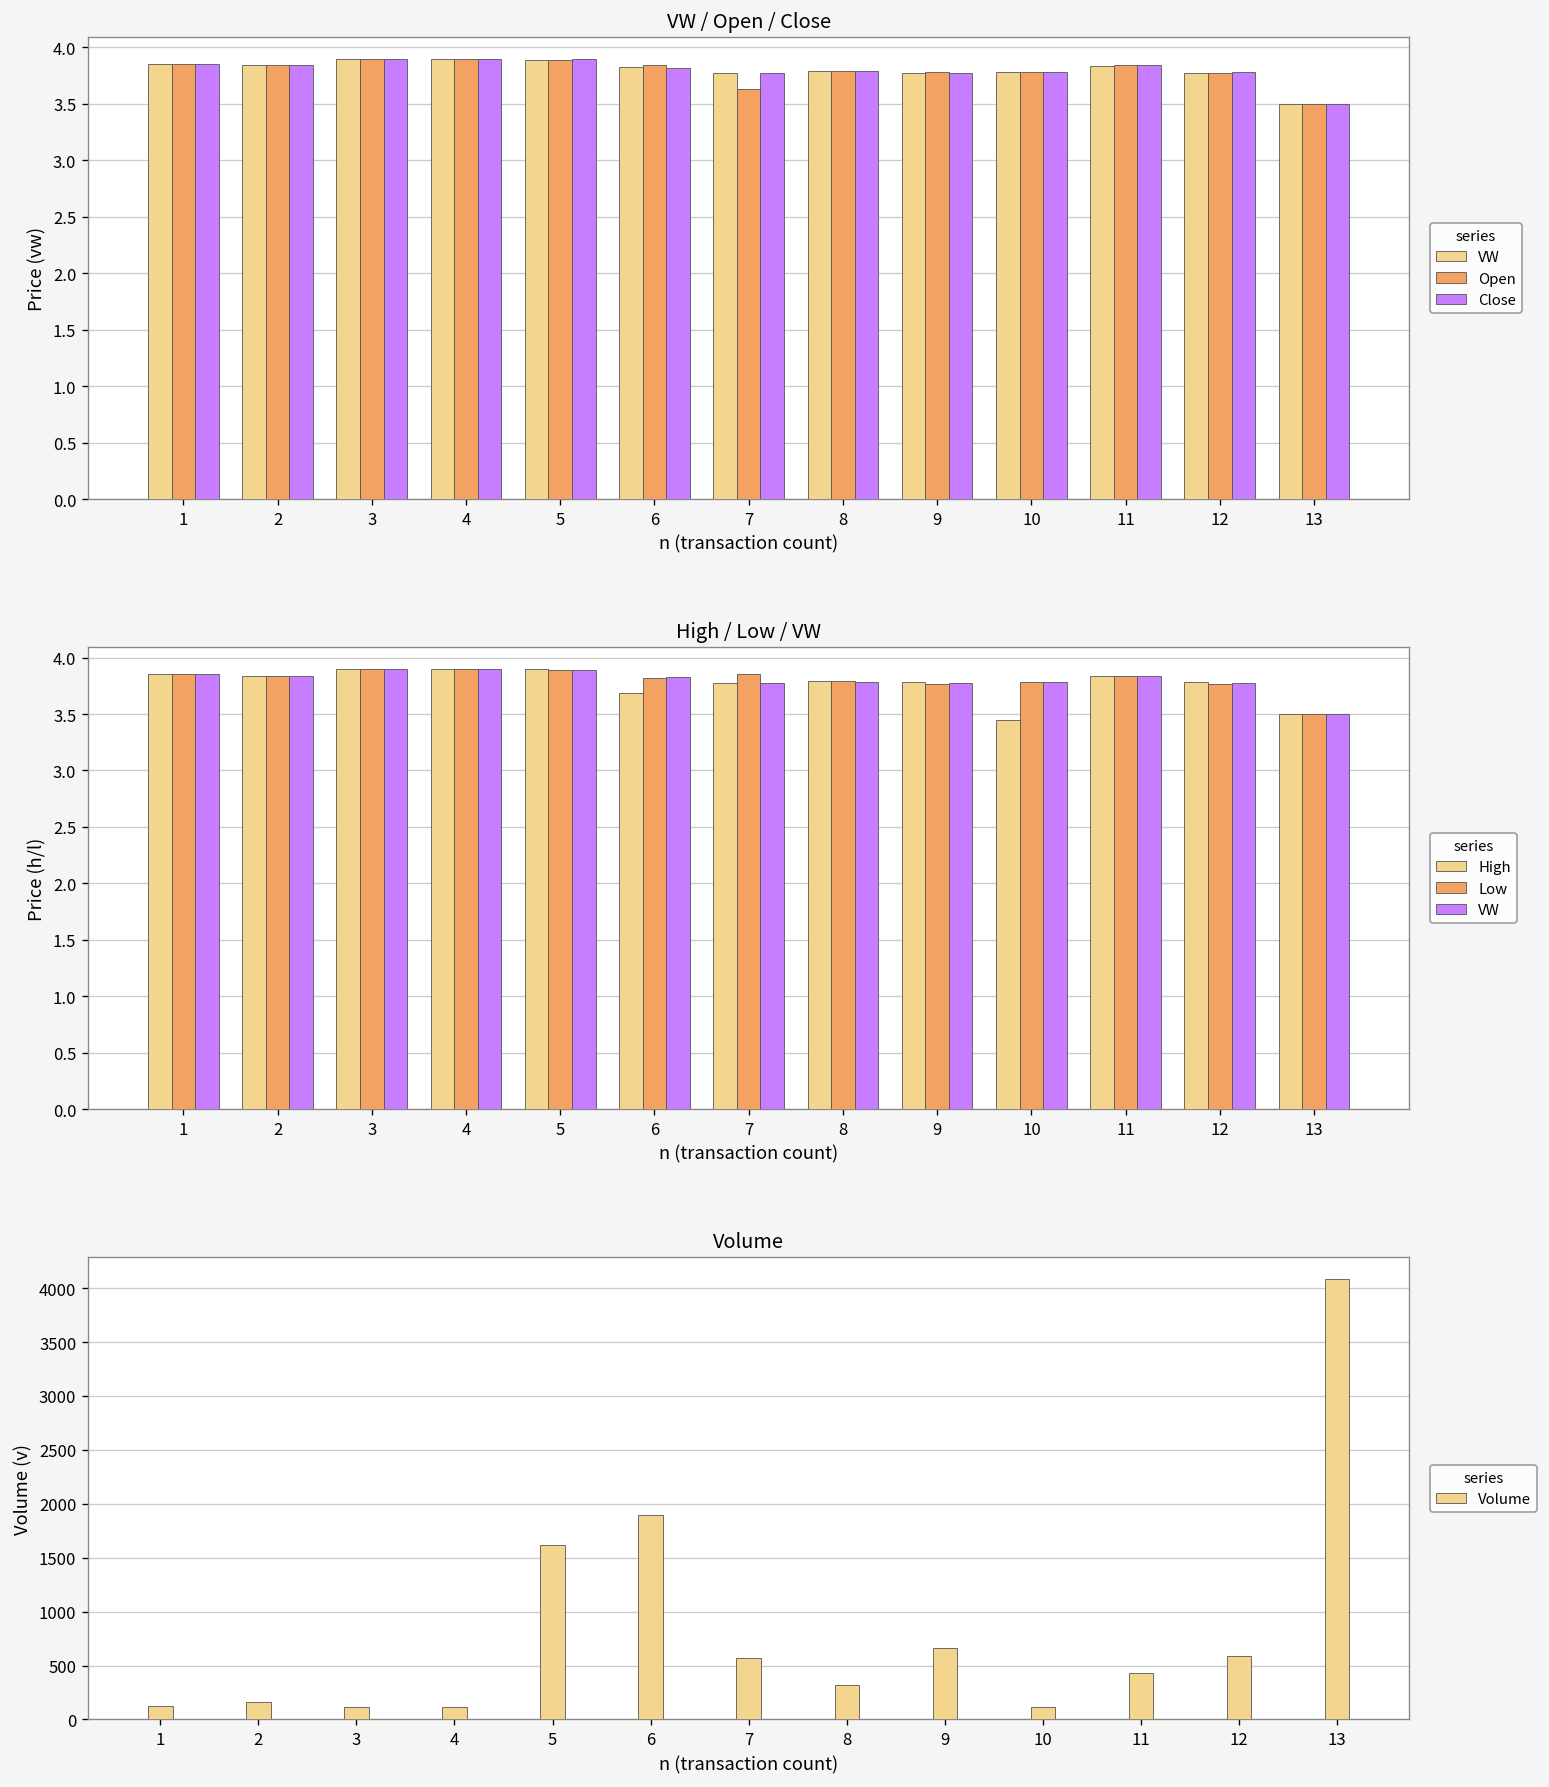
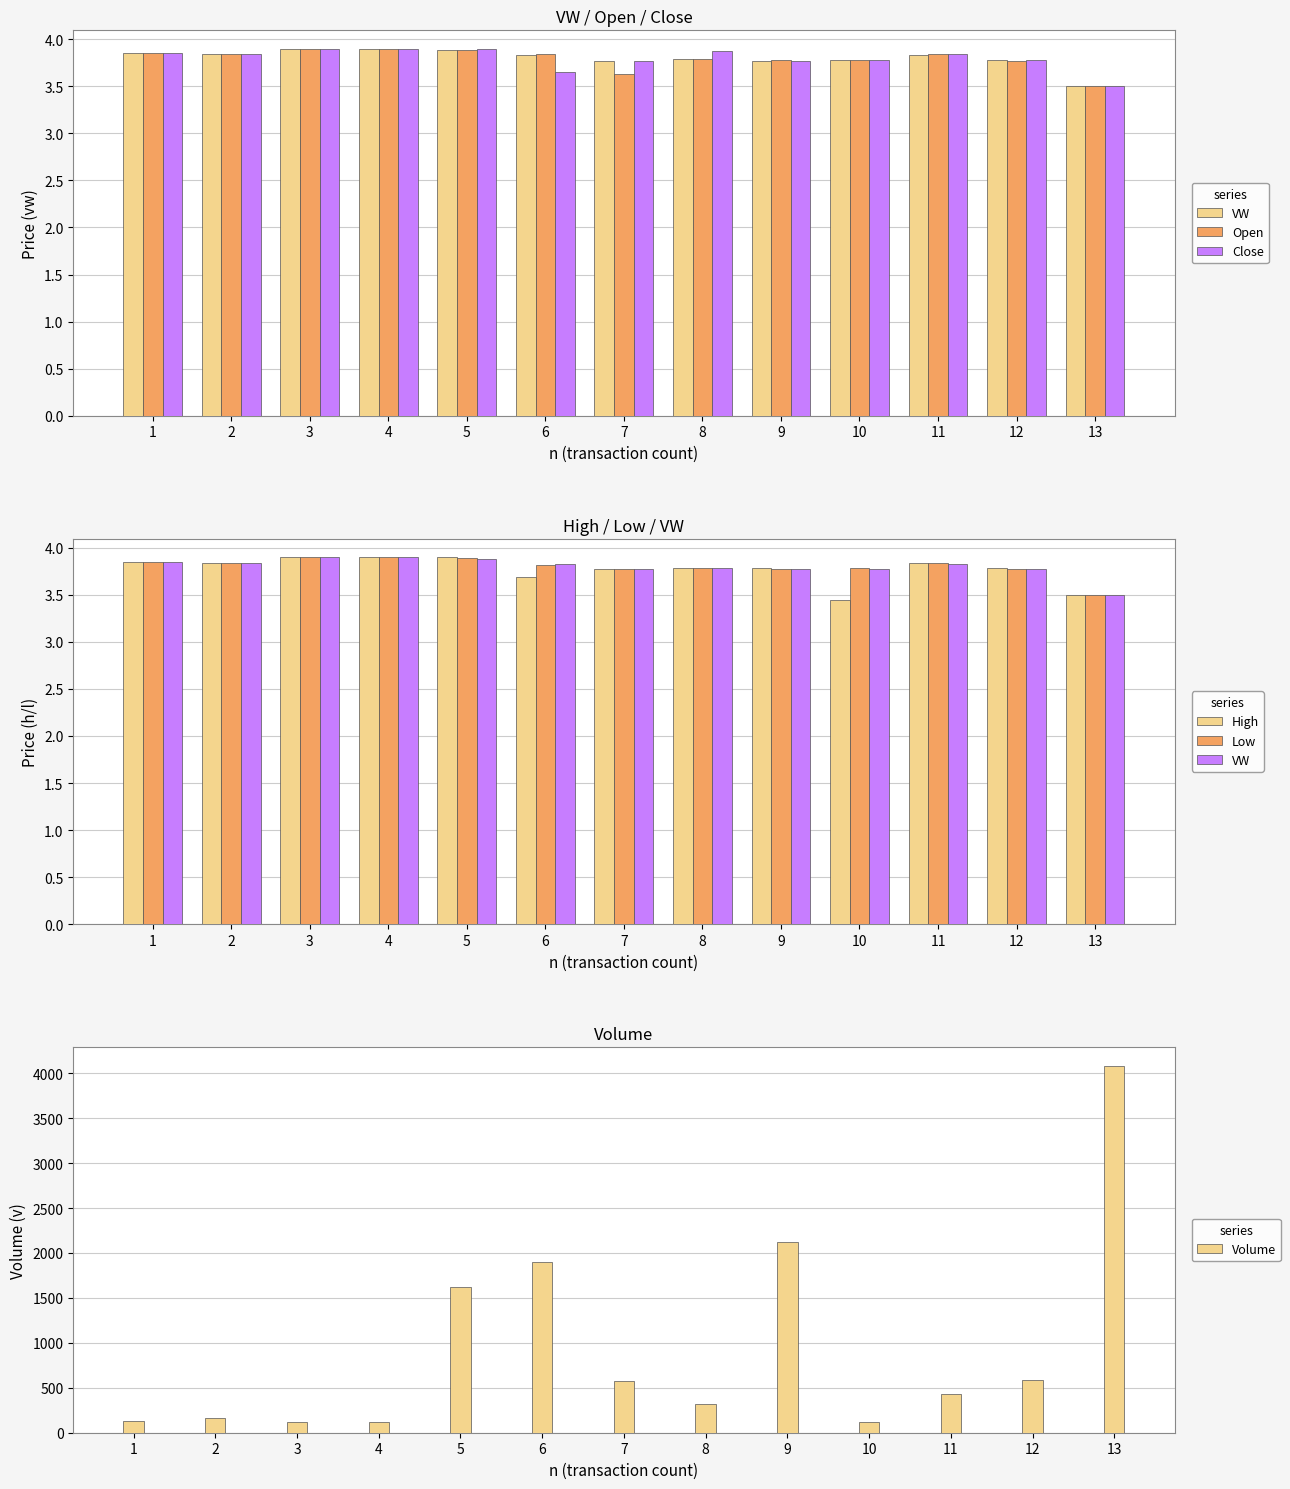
  {
    "VW / Open / Close": {
      "Open": {
        "1": 3.9,
        "2": 3.8,
        "3": 3.9,
        "4": 3.9,
        "5": 3.9,
        "6": 3.8,
        "7": 3.6,
        "8": 3.8,
        "9": 3.8,
        "10": 3.8,
        "11": 3.8,
        "12": 3.8,
        "13": 3.5
      },
      "Close": {
        "1": 3.9,
        "2": 3.8,
        "3": 3.9,
        "4": 3.9,
        "5": 3.9,
-       "6": 3.8,
+       "6": 3.7,
        "7": 3.8,
-       "8": 3.8,
+       "8": 3.9,
        "9": 3.8,
        "10": 3.8,
        "11": 3.8,
        "12": 3.8,
        "13": 3.5
      }
    },
    "High / Low / VW": {
      "High": {
        "1": 3.9,
        "2": 3.8,
        "3": 3.9,
        "4": 3.9,
        "5": 3.9,
        "6": 3.7,
        "7": 3.8,
        "8": 3.8,
        "9": 3.8,
        "10": 3.5,
        "11": 3.8,
        "12": 3.8,
        "13": 3.5
      },
      "Low": {
        "1": 3.9,
        "2": 3.8,
        "3": 3.9,
        "4": 3.9,
        "5": 3.9,
        "6": 3.8,
-       "7": 3.9,
+       "7": 3.8,
        "8": 3.8,
        "9": 3.8,
        "10": 3.8,
        "11": 3.8,
        "12": 3.8,
        "13": 3.5
      },
      "VW": {
        "1": 3.9,
        "2": 3.8,
        "3": 3.9,
        "4": 3.9,
        "5": 3.9,
        "6": 3.8,
        "7": 3.8,
        "8": 3.8,
        "9": 3.8,
        "10": 3.8,
        "11": 3.8,
        "12": 3.8,
        "13": 3.5
      }
    },
    "Volume": {
      "1": 100,
      "2": 200,
      "3": 100,
      "4": 100,
      "5": 1600,
      "6": 1900,
      "7": 600,
      "8": 300,
-     "9": 700,
+     "9": 2100,
      "10": 100,
      "11": 400,
      "12": 600,
      "13": 4100
    }
  }
